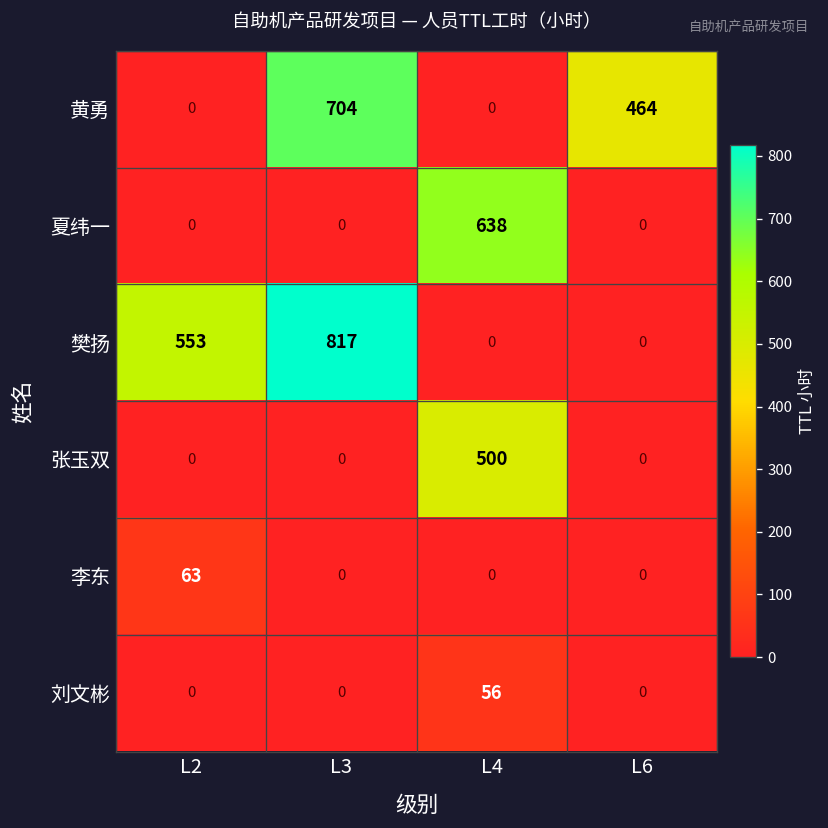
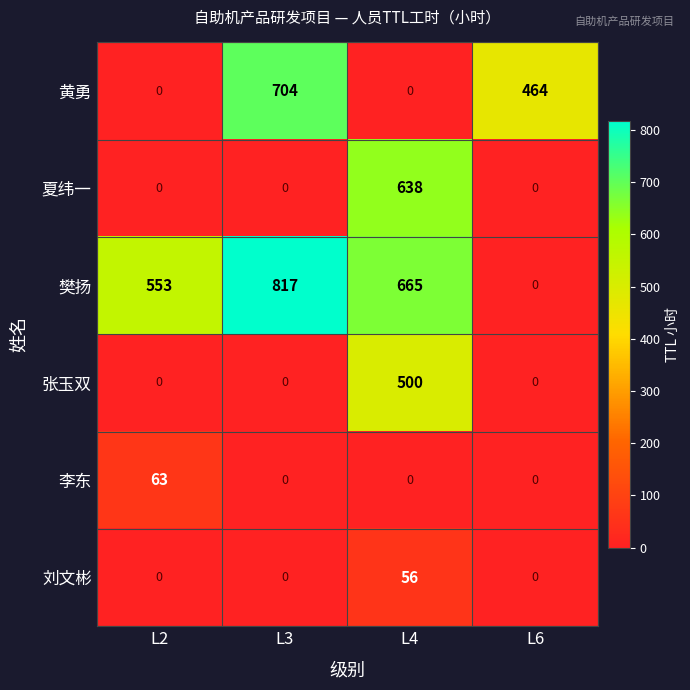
  {
    "黄勇": {
      "L2": 0,
      "L3": 704,
      "L4": 0,
      "L6": 464
    },
    "夏纬一": {
      "L2": 0,
      "L3": 0,
      "L4": 638,
      "L6": 0
    },
    "樊扬": {
      "L2": 553,
      "L3": 817,
-     "L4": 0,
+     "L4": 665,
      "L6": 0
    },
    "张玉双": {
      "L2": 0,
      "L3": 0,
      "L4": 500,
      "L6": 0
    },
    "李东": {
      "L2": 63,
      "L3": 0,
      "L4": 0,
      "L6": 0
    },
    "刘文彬": {
      "L2": 0,
      "L3": 0,
      "L4": 56,
      "L6": 0
    }
  }
